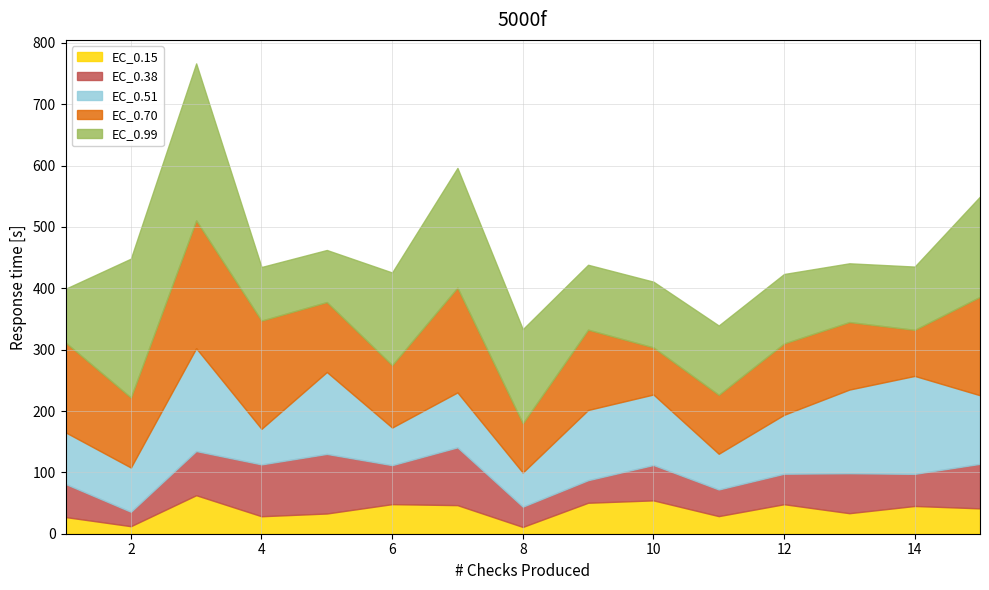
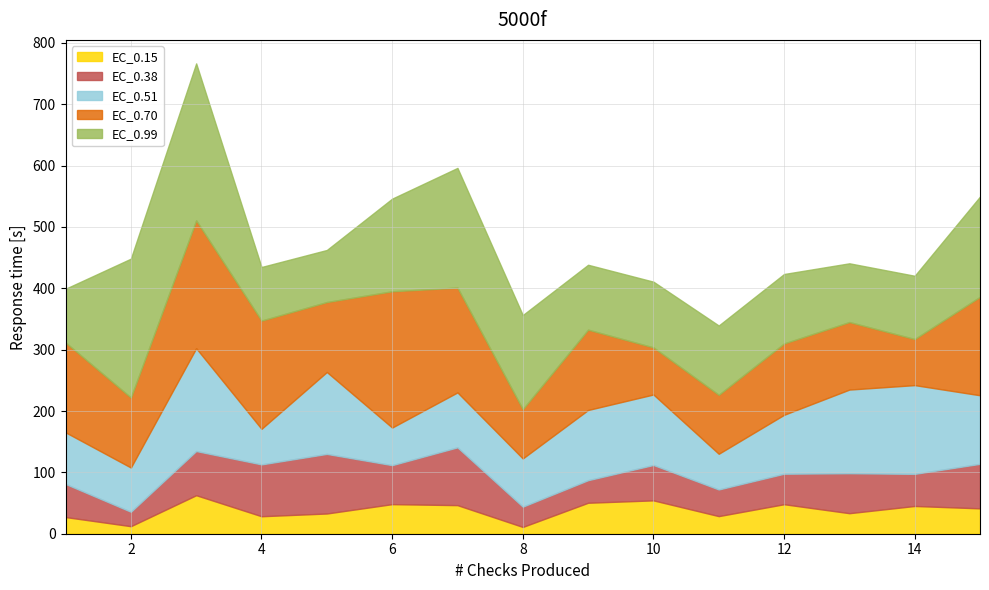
  {
    "EC_0.15": {
      "2": 10,
      "4": 30,
      "6": 50,
      "8": 10,
      "10": 50,
      "12": 50,
      "14": 50
    },
    "EC_0.38": {
      "2": 20,
      "4": 80,
      "6": 60,
      "8": 30,
      "10": 60,
      "12": 50,
      "14": 50
    },
    "EC_0.51": {
      "2": 70,
      "4": 60,
      "6": 60,
-     "8": 60,
+     "8": 80,
      "10": 110,
      "12": 100,
-     "14": 160
+     "14": 140
    },
    "EC_0.70": {
      "2": 110,
      "4": 180,
-     "6": 100,
+     "6": 220,
      "8": 80,
      "10": 80,
      "12": 120,
      "14": 80
    },
    "EC_0.99": {
      "2": 230,
      "4": 90,
      "6": 150,
      "8": 150,
      "10": 110,
      "12": 110,
      "14": 100
    }
  }
